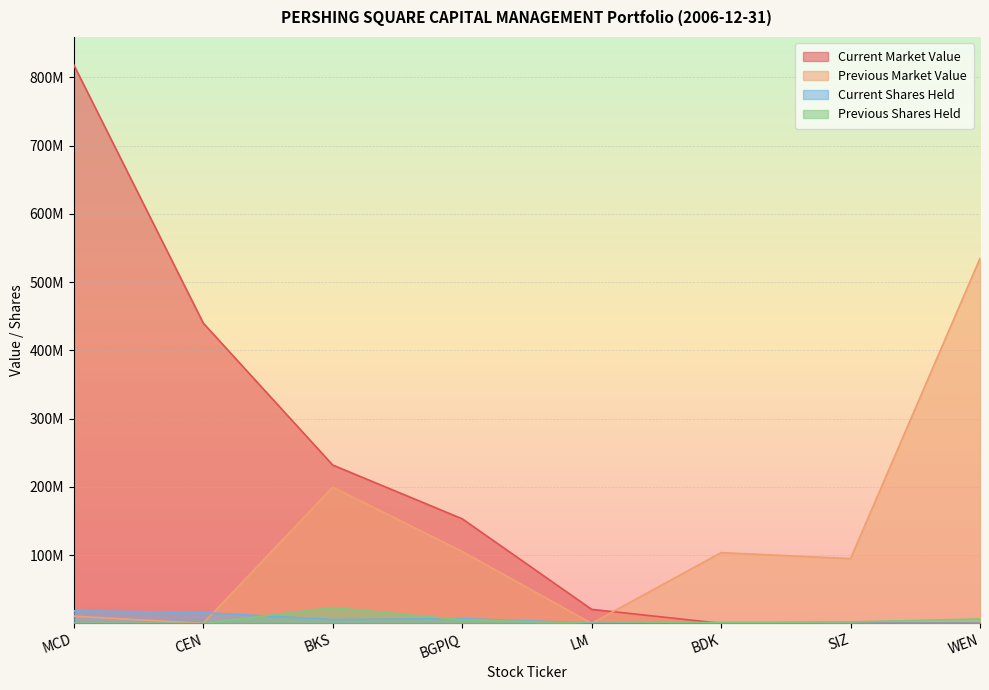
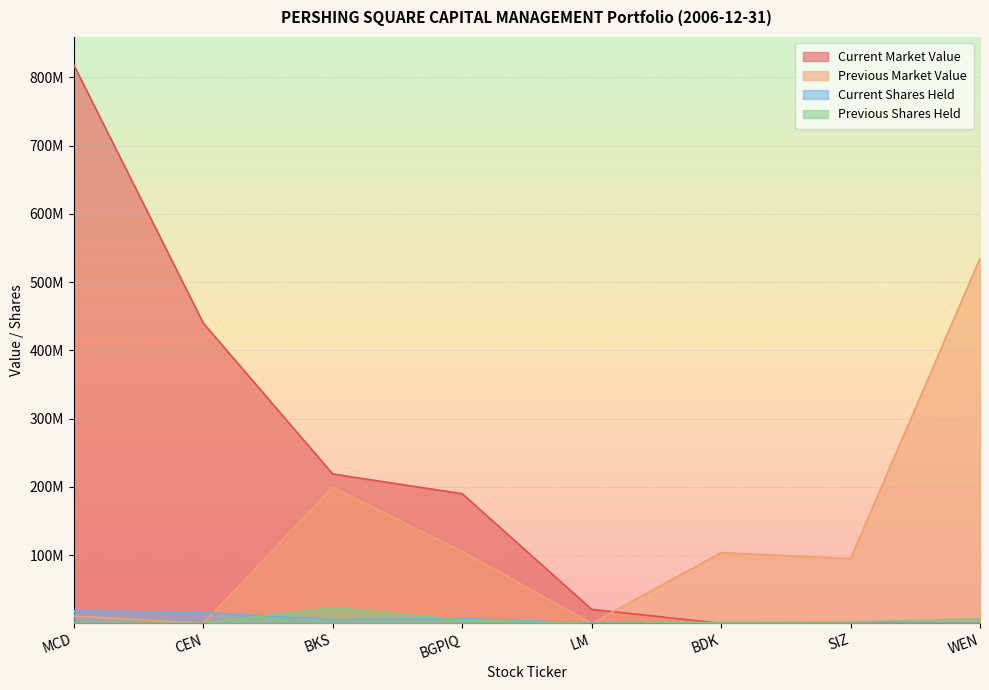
  {
    "Current Market Value": {
      "MCD": 820000000,
      "CEN": 440000000,
-     "BKS": 230000000,
-     "BGPIQ": 150000000,
+     "BKS": 220000000,
+     "BGPIQ": 190000000,
      "LM": 20000000
    },
    "Previous Market Value": {
      "MCD": 10000000,
      "BKS": 200000000,
      "BGPIQ": 110000000,
      "BDK": 100000000,
      "SIZ": 90000000,
      "WEN": 530000000
    },
    "Current Shares Held": {
      "MCD": 20000000,
      "CEN": 20000000,
      "BKS": 10000000
    },
    "Previous Shares Held": {
      "MCD": 0,
      "BKS": 20000000,
      "WEN": 10000000
    }
  }
